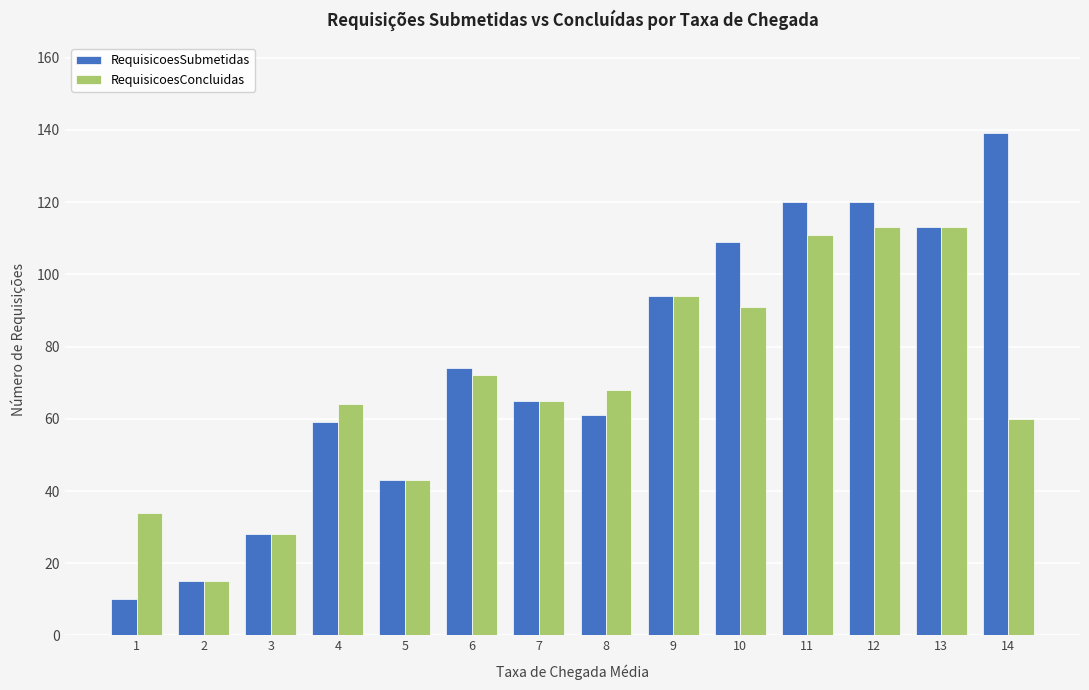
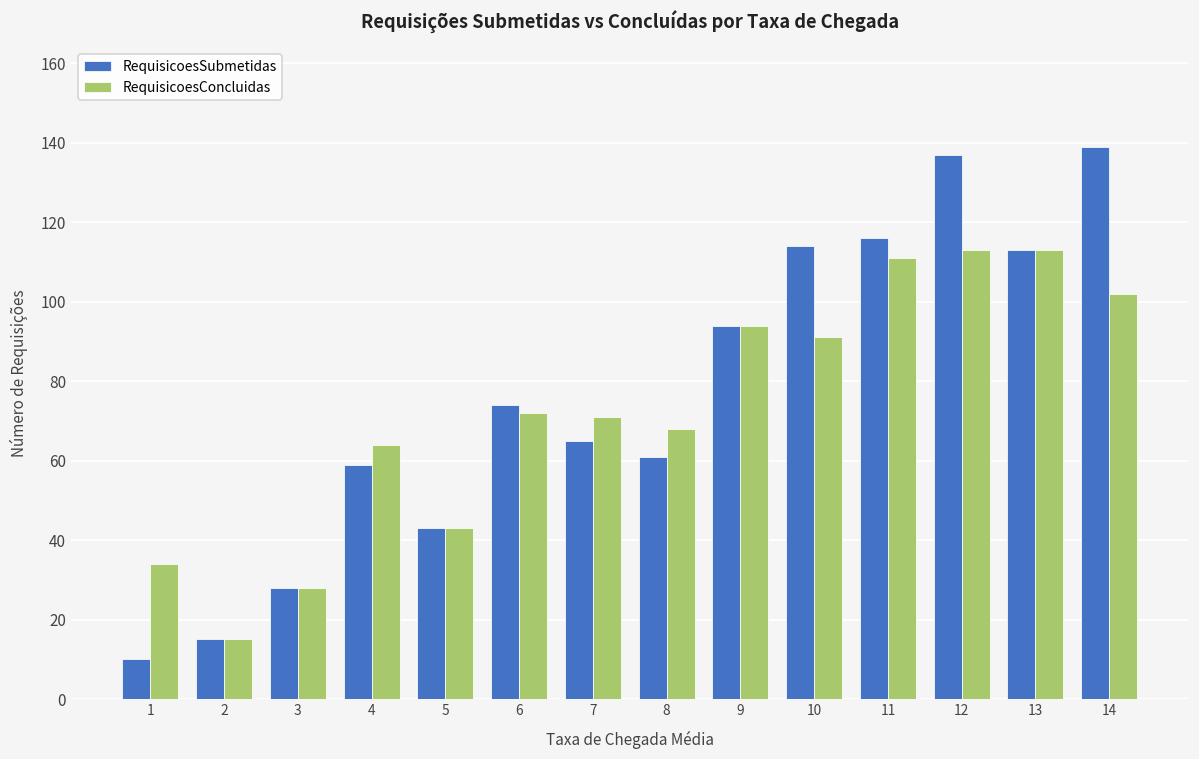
  {
    "RequisicoesSubmetidas": {
      "1": 10,
      "2": 15,
      "3": 28,
      "4": 59,
      "5": 43,
      "6": 74,
      "7": 65,
      "8": 61,
      "9": 94,
-     "10": 109,
-     "11": 120,
-     "12": 120,
+     "10": 114,
+     "11": 116,
+     "12": 137,
      "13": 113,
      "14": 139
    },
    "RequisicoesConcluidas": {
      "1": 34,
      "2": 15,
      "3": 28,
      "4": 64,
      "5": 43,
      "6": 72,
-     "7": 65,
+     "7": 71,
      "8": 68,
      "9": 94,
      "10": 91,
      "11": 111,
      "12": 113,
      "13": 113,
-     "14": 60
+     "14": 102
    }
  }
